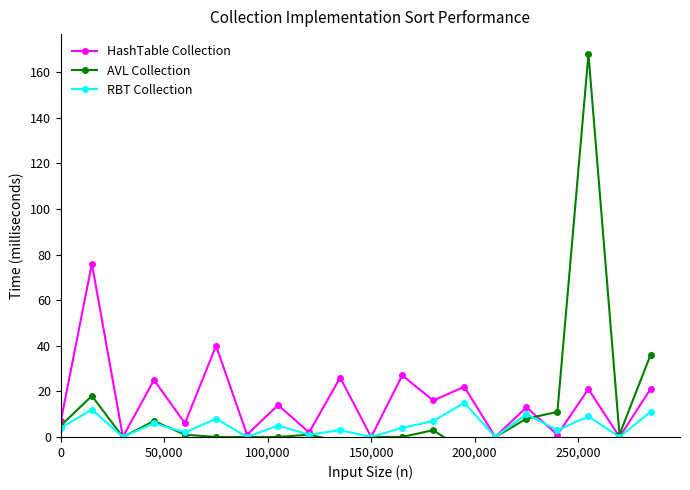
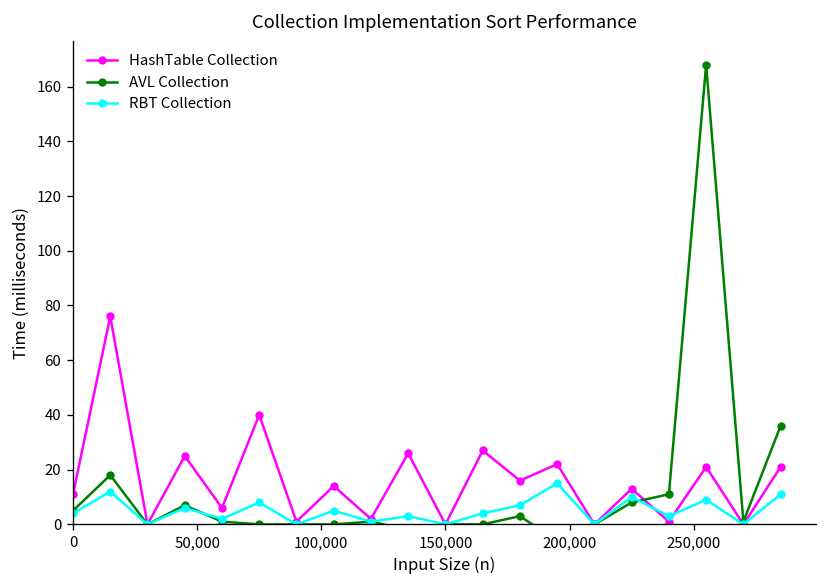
  {
    "HashTable Collection": {
-     "0": 7
+     "0": 11
    }
  }
